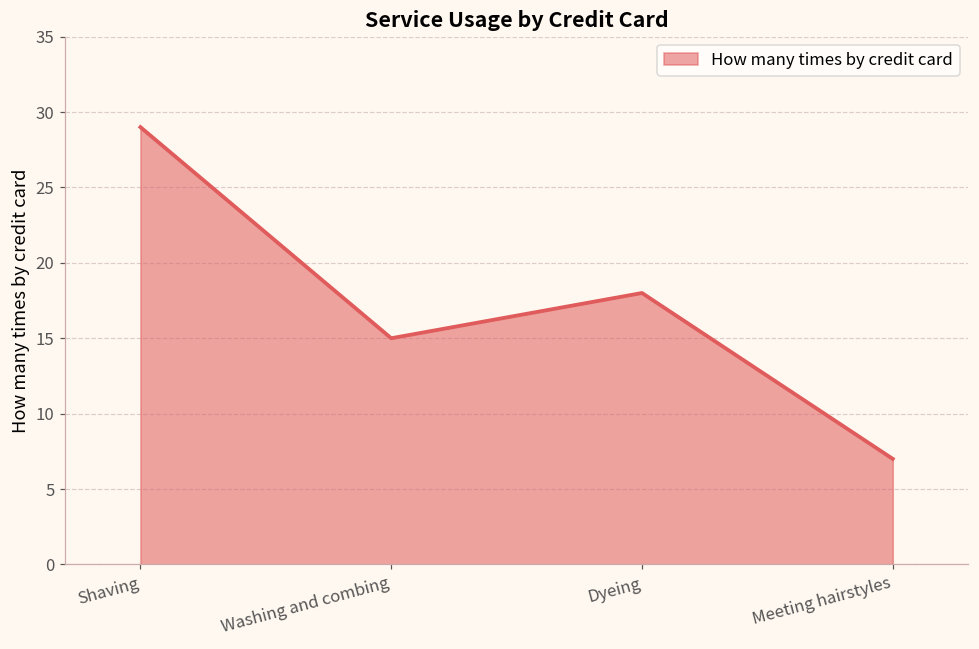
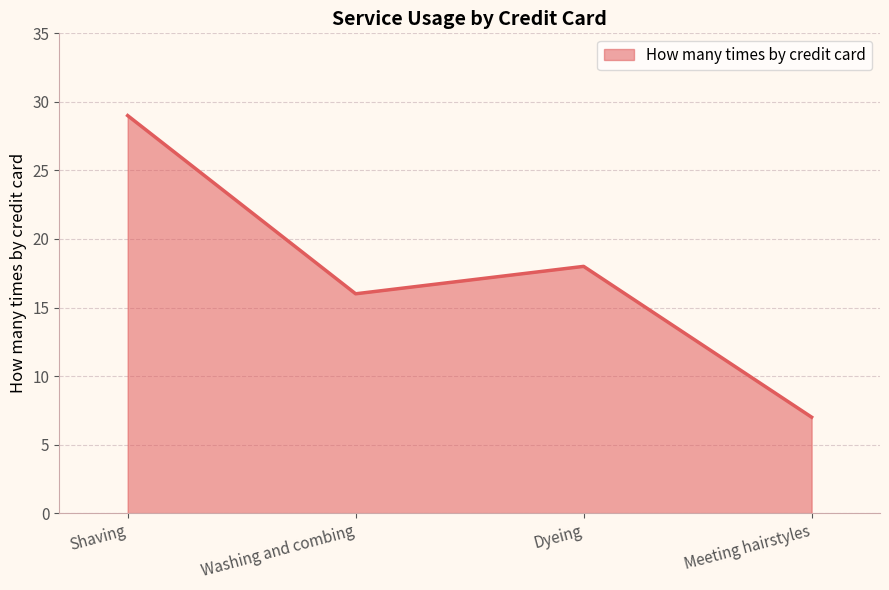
  {
    "Shaving": 29,
-   "Washing and combing": 15,
+   "Washing and combing": 16,
    "Dyeing": 18,
    "Meeting hairstyles": 7
  }
